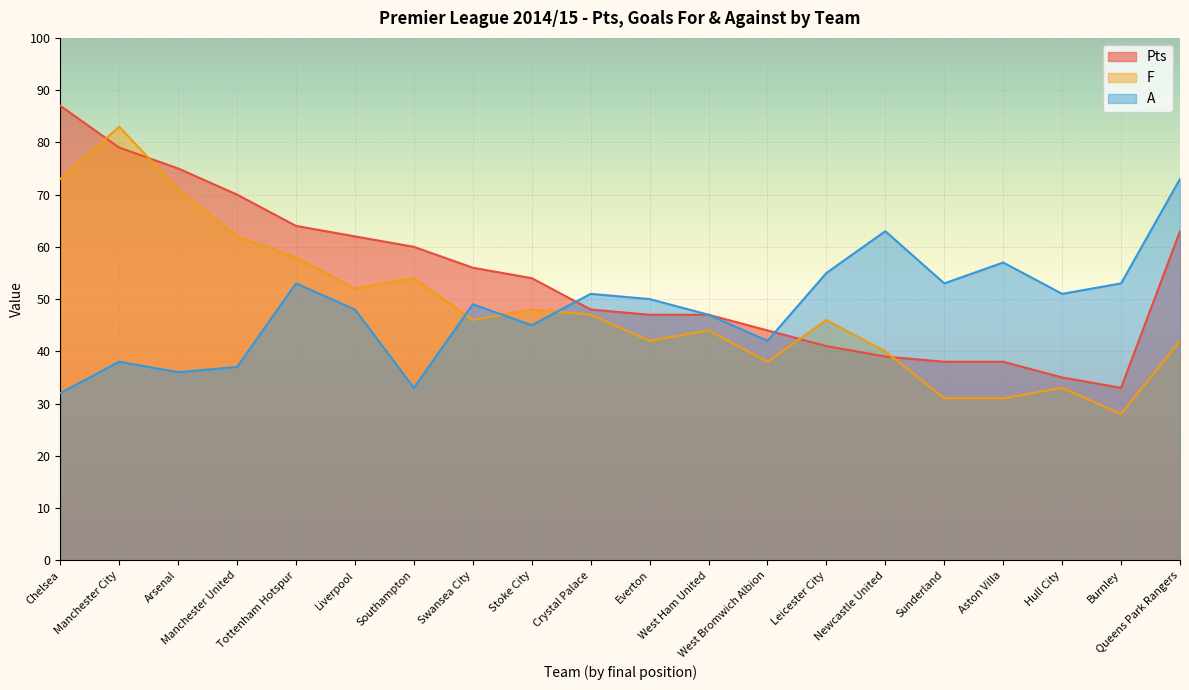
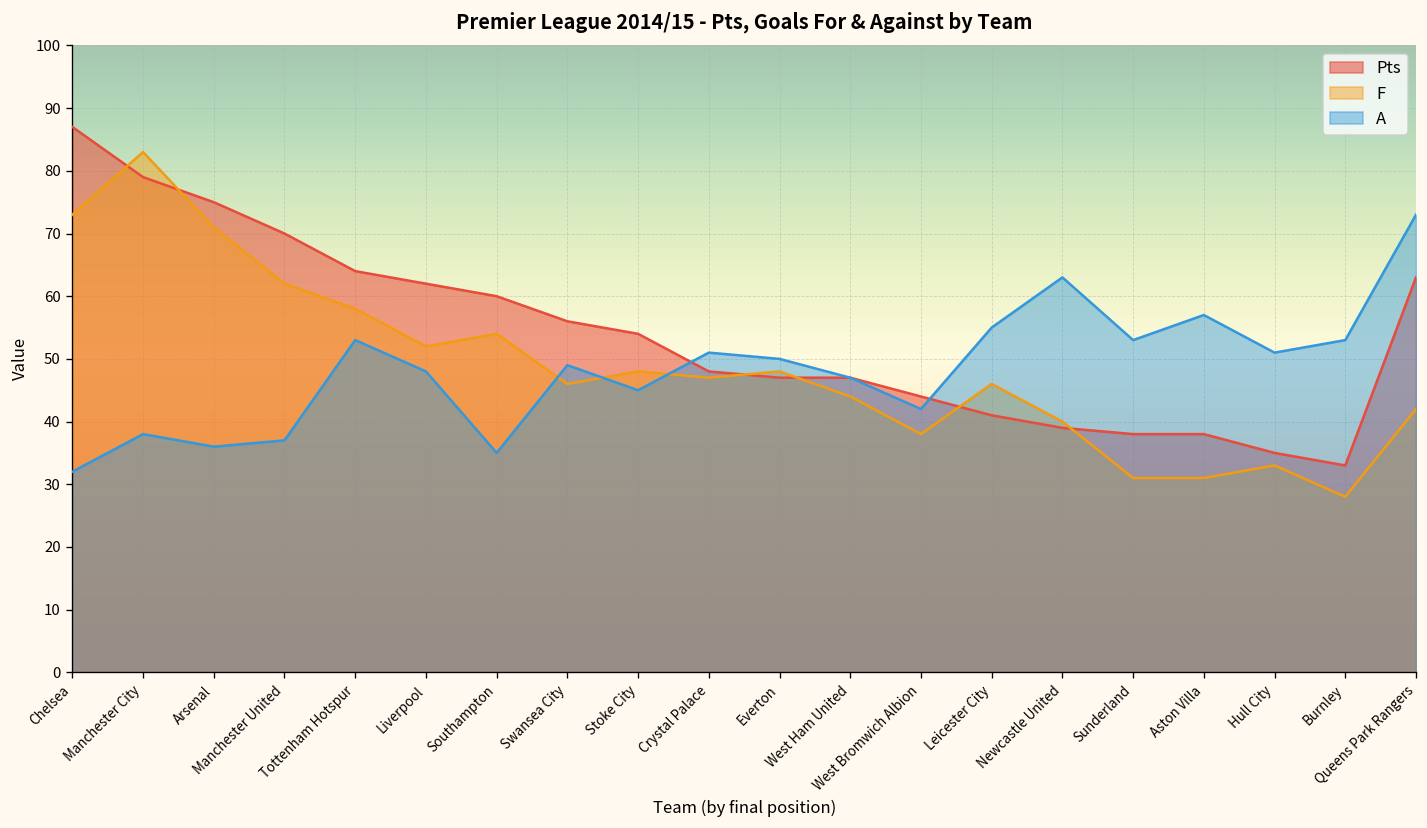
  {
    "Pts": {
      "Chelsea": 87,
      "Manchester City": 79,
      "Arsenal": 75,
      "Manchester United": 70,
      "Tottenham Hotspur": 64,
      "Liverpool": 62,
      "Southampton": 60,
      "Swansea City": 56,
      "Stoke City": 54,
      "Crystal Palace": 48,
      "Everton": 47,
      "West Bromwich Albion": 44,
      "Leicester City": 41,
      "Newcastle United": 39,
      "Sunderland": 38,
      "Aston Villa": 38,
      "Hull City": 35,
      "Burnley": 33,
      "Queens Park Rangers": 63
    },
    "F": {
      "Chelsea": 73,
      "Manchester City": 83,
      "Arsenal": 71,
      "Manchester United": 62,
      "Tottenham Hotspur": 58,
      "Liverpool": 52,
      "Southampton": 54,
      "Swansea City": 46,
      "Stoke City": 48,
      "Crystal Palace": 47,
-     "Everton": 42,
+     "Everton": 48,
      "West Ham United": 44,
      "West Bromwich Albion": 38,
      "Leicester City": 46,
      "Newcastle United": 40,
      "Sunderland": 31,
      "Aston Villa": 31,
      "Hull City": 33,
      "Burnley": 28,
      "Queens Park Rangers": 42
    },
    "A": {
      "Chelsea": 32,
      "Manchester City": 38,
      "Arsenal": 36,
      "Manchester United": 37,
      "Tottenham Hotspur": 53,
      "Liverpool": 48,
-     "Southampton": 33,
+     "Southampton": 35,
      "Swansea City": 49,
      "Stoke City": 45,
      "Crystal Palace": 51,
      "Everton": 50,
      "West Bromwich Albion": 42,
      "Leicester City": 55,
      "Newcastle United": 63,
      "Sunderland": 53,
      "Aston Villa": 57,
      "Hull City": 51,
      "Burnley": 53,
      "Queens Park Rangers": 73
    }
  }
